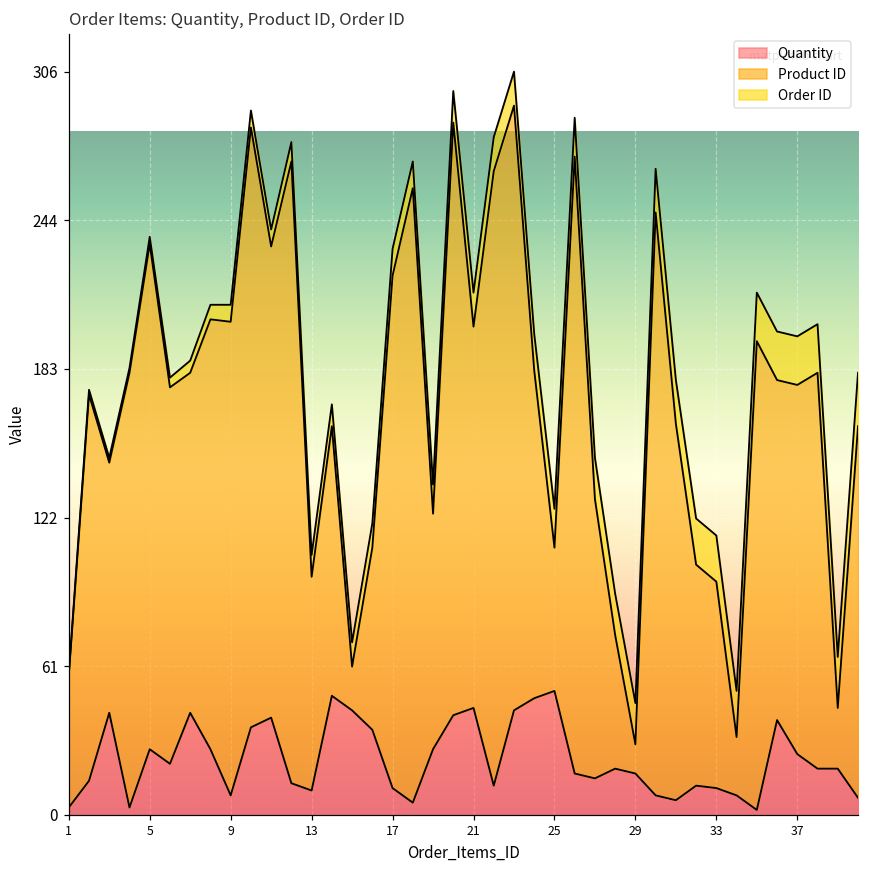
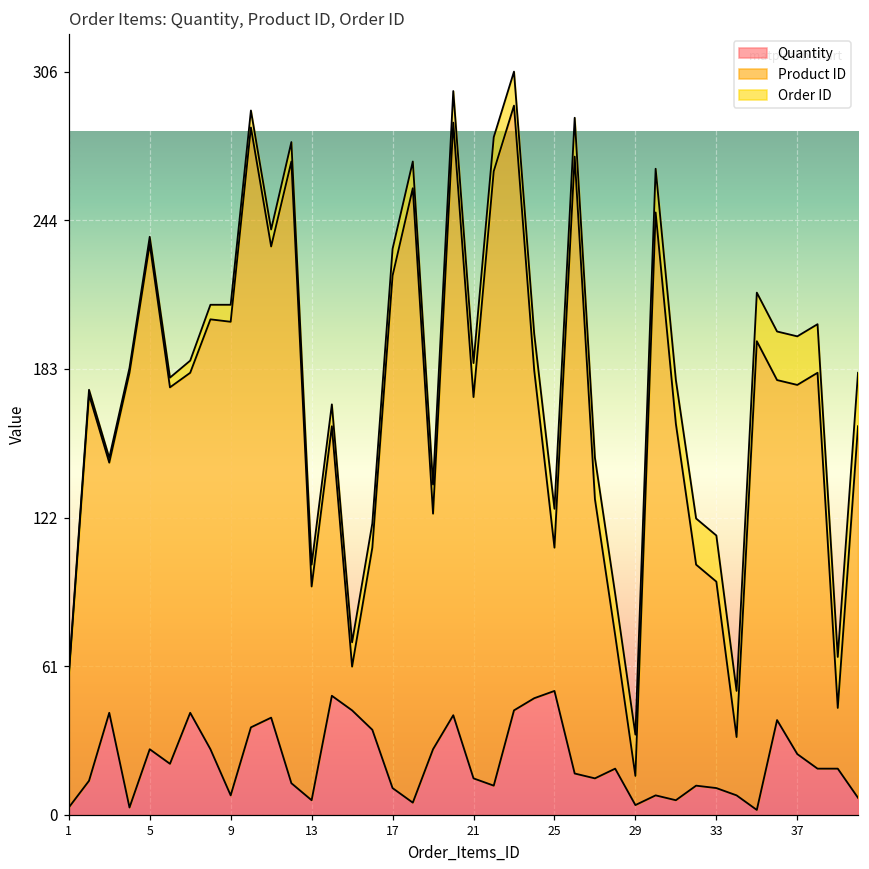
  {
    "Quantity": {
      "1": 3,
      "5": 27,
      "9": 8,
-     "13": 10,
+     "13": 6,
      "17": 11,
-     "21": 44,
+     "21": 15,
      "25": 51,
-     "29": 17,
+     "29": 4,
      "33": 11,
      "37": 25
    }
  }
